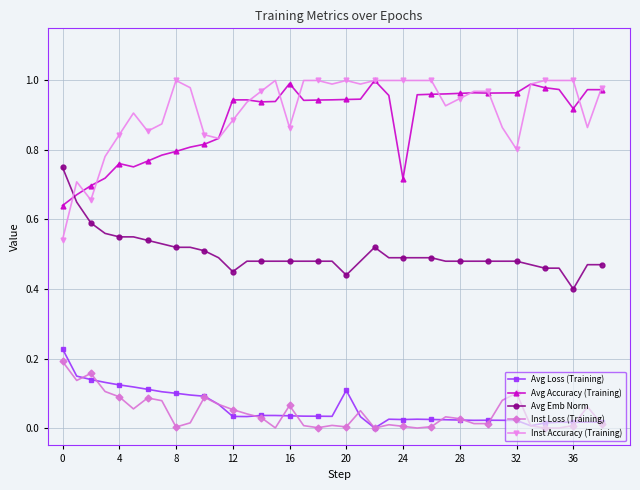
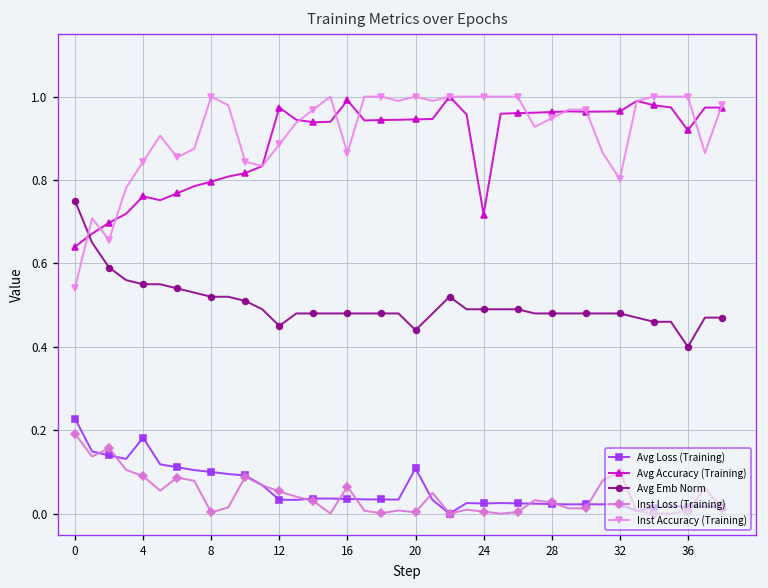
  {
    "Avg Loss (Training)": {
      "0": 0.23,
-     "4": 0.12,
+     "4": 0.18,
      "8": 0.10,
      "12": 0.03,
      "16": 0.04,
      "20": 0.11,
      "24": 0.02
    },
    "Avg Accuracy (Training)": {
      "0": 0.64,
      "4": 0.76,
      "8": 0.80,
-     "12": 0.94,
+     "12": 0.97,
      "16": 0.99,
      "20": 0.95,
      "24": 0.72,
      "28": 0.96,
      "32": 0.96,
      "36": 0.92
    },
    "Avg Emb Norm": {
      "0": 0.75,
      "4": 0.55,
      "8": 0.52,
      "12": 0.45,
      "16": 0.48,
      "20": 0.44,
      "24": 0.49,
      "28": 0.48,
      "32": 0.48,
      "36": 0.40
    }
  }
